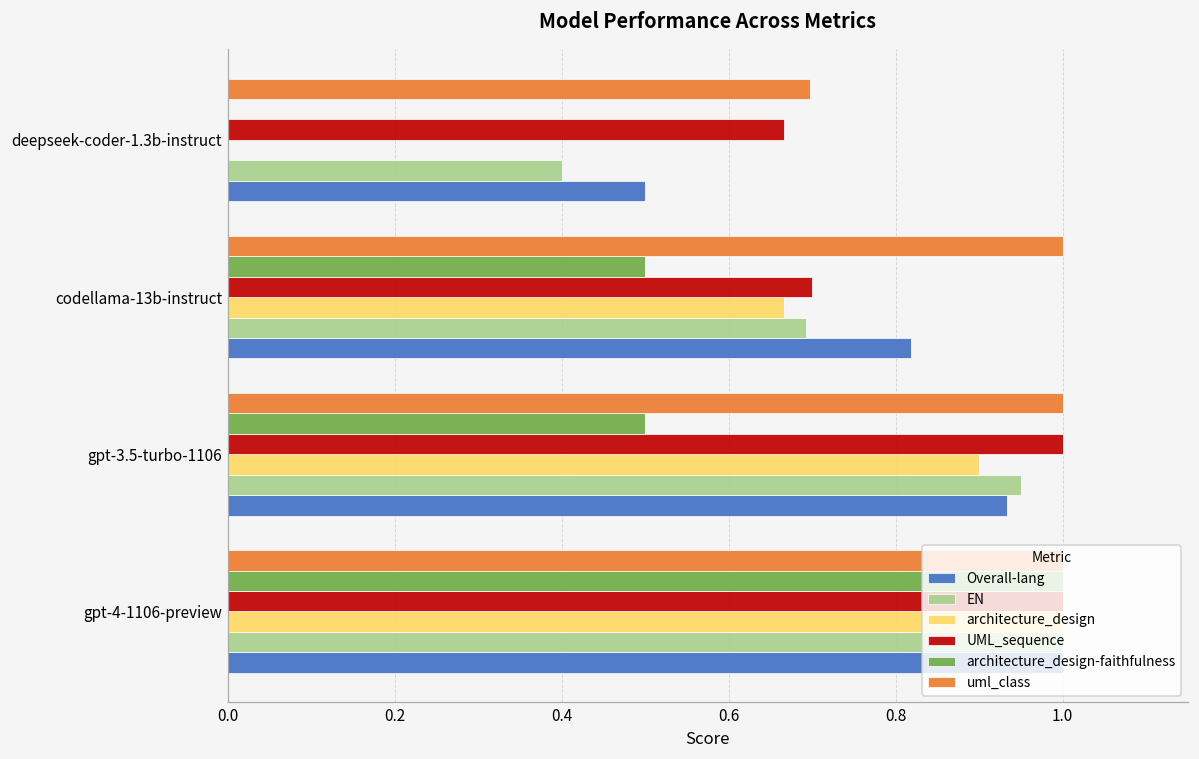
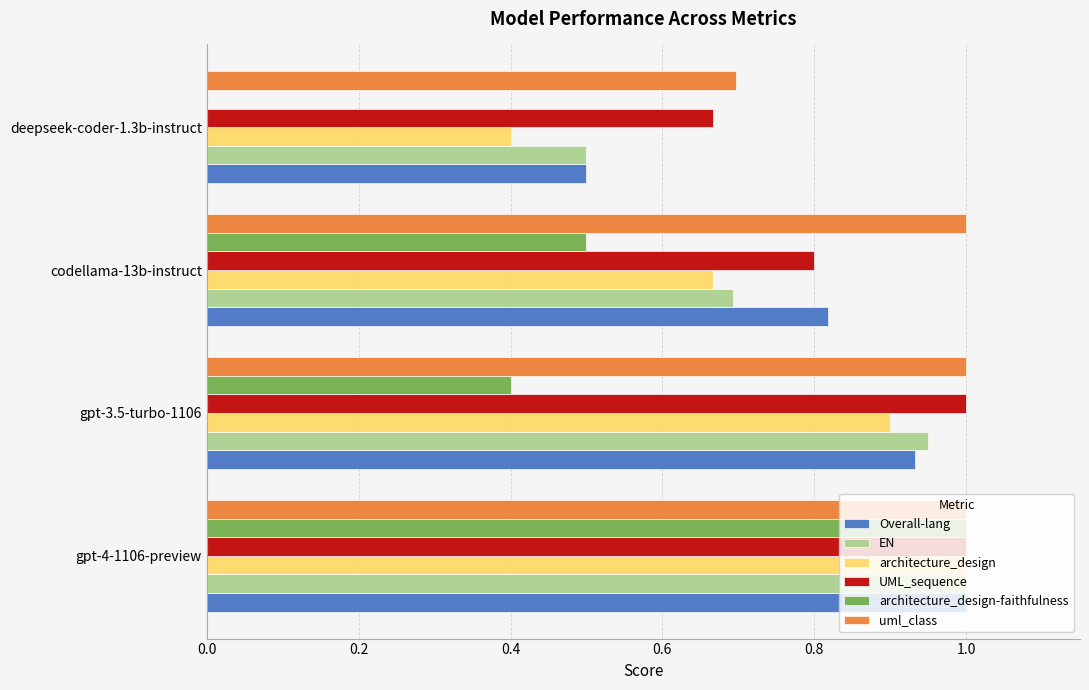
  {
    "Overall-lang": {
      "deepseek-coder-1.3b-instruct": 0.5,
      "codellama-13b-instruct": 0.82,
      "gpt-3.5-turbo-1106": 0.93
    },
    "EN": {
-     "deepseek-coder-1.3b-instruct": 0.4,
+     "deepseek-coder-1.3b-instruct": 0.5,
      "codellama-13b-instruct": 0.69,
      "gpt-3.5-turbo-1106": 0.95
    },
    "architecture_design": {
-     "deepseek-coder-1.3b-instruct": 0.0,
+     "deepseek-coder-1.3b-instruct": 0.4,
      "codellama-13b-instruct": 0.67,
      "gpt-3.5-turbo-1106": 0.9
    },
    "UML_sequence": {
      "deepseek-coder-1.3b-instruct": 0.67,
-     "codellama-13b-instruct": 0.7,
+     "codellama-13b-instruct": 0.8,
      "gpt-3.5-turbo-1106": 1.0
    },
    "architecture_design-faithfulness": {
      "deepseek-coder-1.3b-instruct": 0.0,
      "codellama-13b-instruct": 0.5,
-     "gpt-3.5-turbo-1106": 0.5
+     "gpt-3.5-turbo-1106": 0.4
    },
    "uml_class": {
      "deepseek-coder-1.3b-instruct": 0.7,
      "codellama-13b-instruct": 1.0,
      "gpt-3.5-turbo-1106": 1.0
    }
  }
